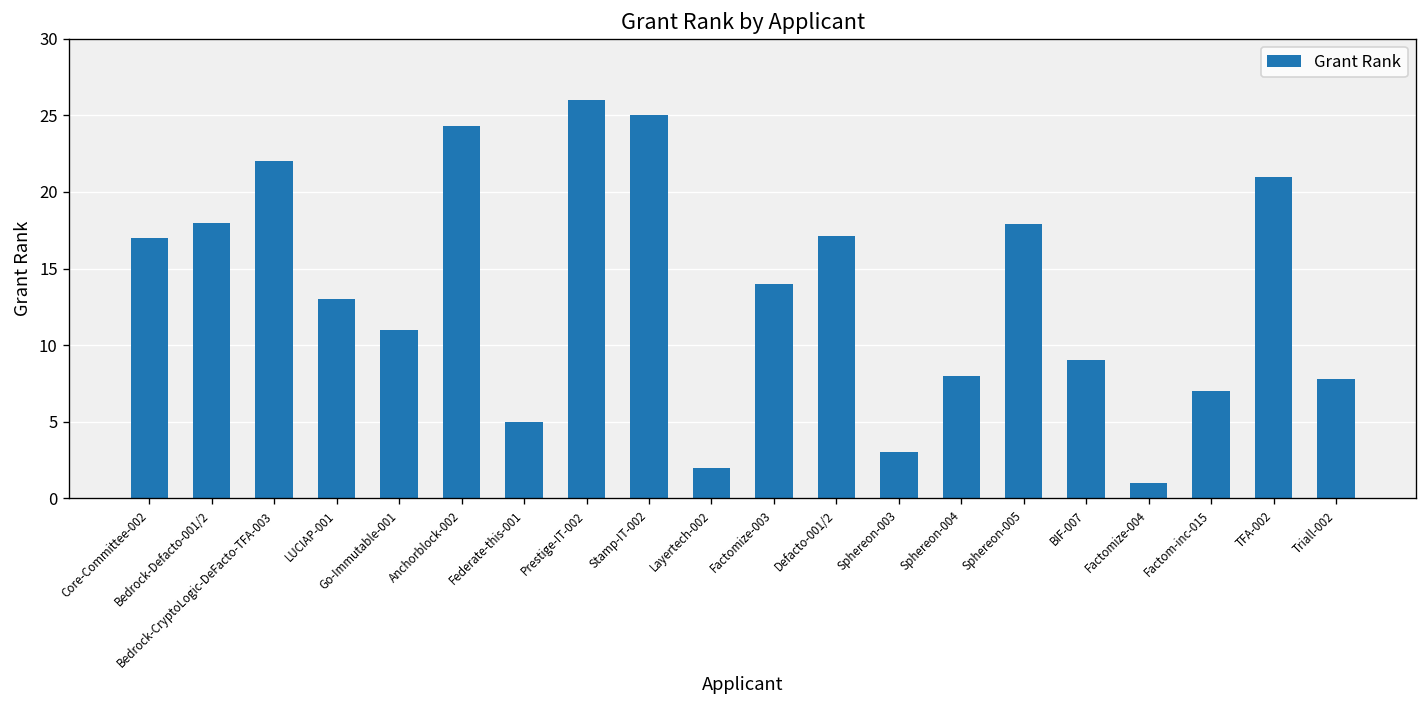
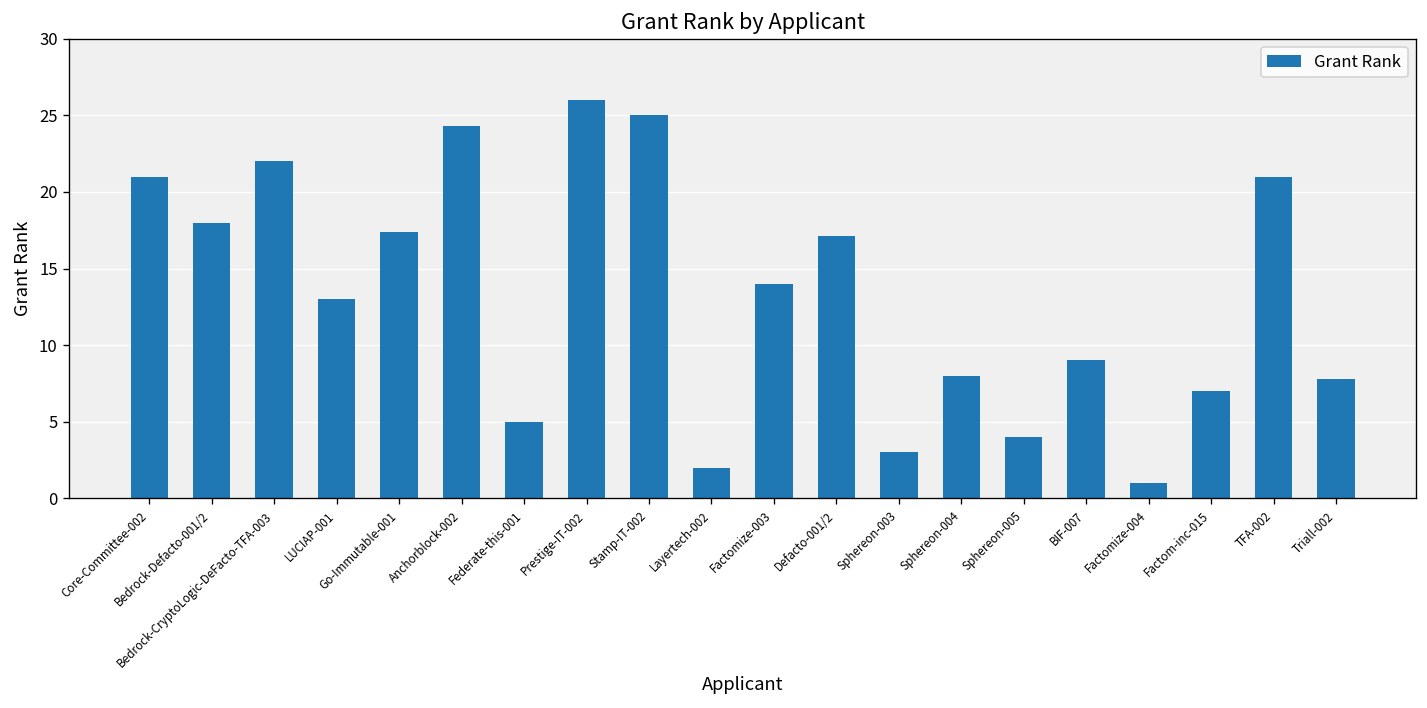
  {
-   "Core-Committee-002": 17,
+   "Core-Committee-002": 21,
    "Bedrock-Defacto-001/2": 18.0,
    "Bedrock-CryptoLogic-DeFacto-TFA-003": 22.0,
    "LUCIAP-001": 13.0,
-   "Go-Immutable-001": 11.0,
+   "Go-Immutable-001": 17.4,
    "Anchorblock-002": 24.3,
    "Federate-this-001": 5.0,
    "Prestige-IT-002": 26.0,
    "Stamp-IT-002": 25.0,
    "Layertech-002": 2.0,
    "Factomize-003": 14.0,
    "Defacto-001/2": 17.1,
    "Sphereon-003": 3.0,
    "Sphereon-004": 8.0,
-   "Sphereon-005": 17.9,
+   "Sphereon-005": 4.0,
    "BIF-007": 9.0,
    "Factomize-004": 1.0,
    "Factom-inc-015": 7.0,
    "TFA-002": 21.0,
    "Triall-002": 7.8
  }
